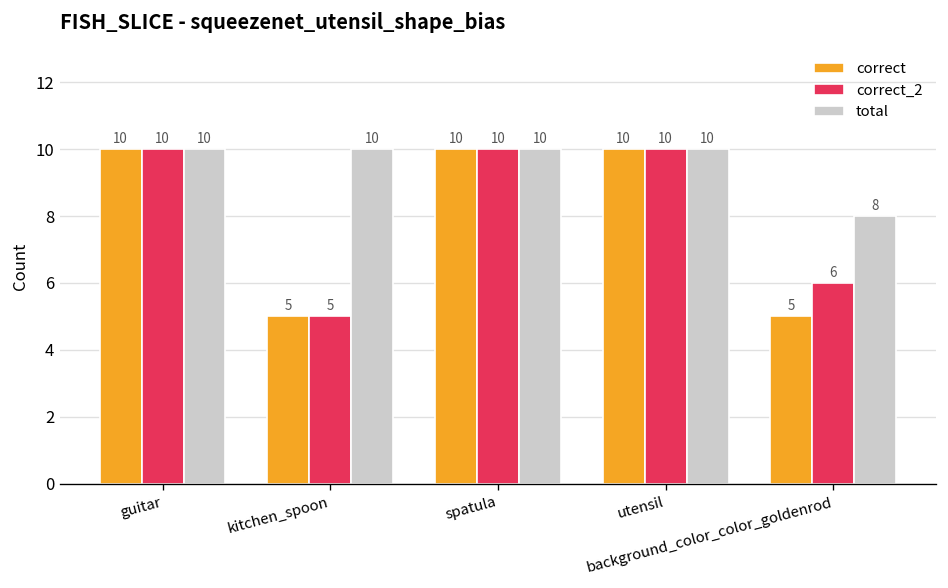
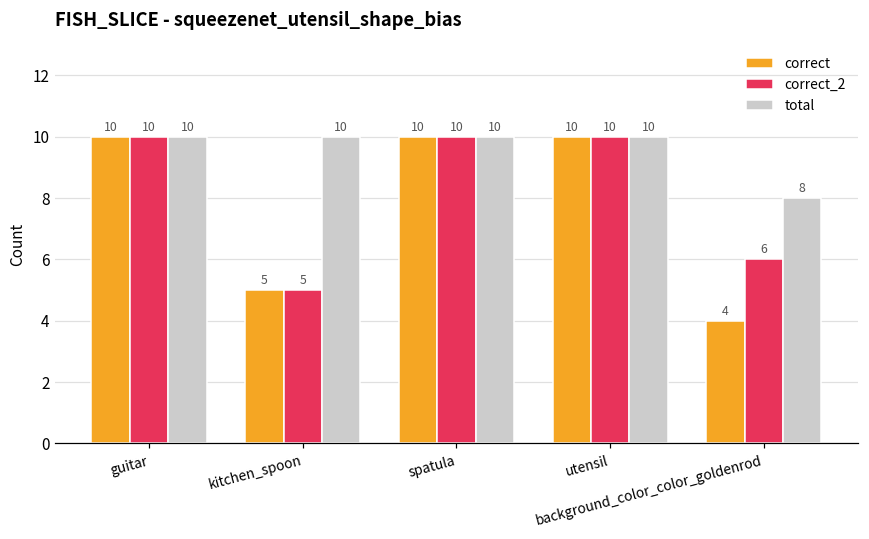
  {
    "correct": {
      "guitar": 10,
      "kitchen_spoon": 5,
      "spatula": 10,
      "utensil": 10,
-     "background_color_color_goldenrod": 5
+     "background_color_color_goldenrod": 4
    },
    "correct_2": {
      "guitar": 10,
      "kitchen_spoon": 5,
      "spatula": 10,
      "utensil": 10,
      "background_color_color_goldenrod": 6
    },
    "total": {
      "guitar": 10,
      "kitchen_spoon": 10,
      "spatula": 10,
      "utensil": 10,
      "background_color_color_goldenrod": 8
    }
  }
